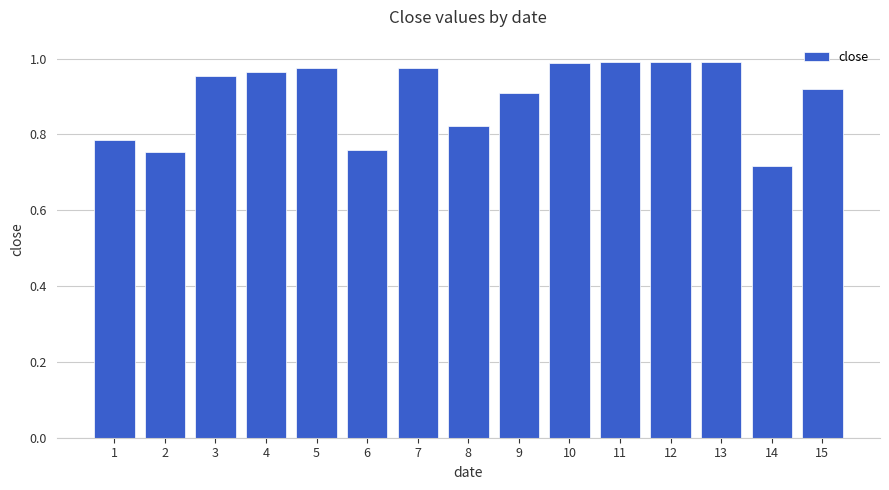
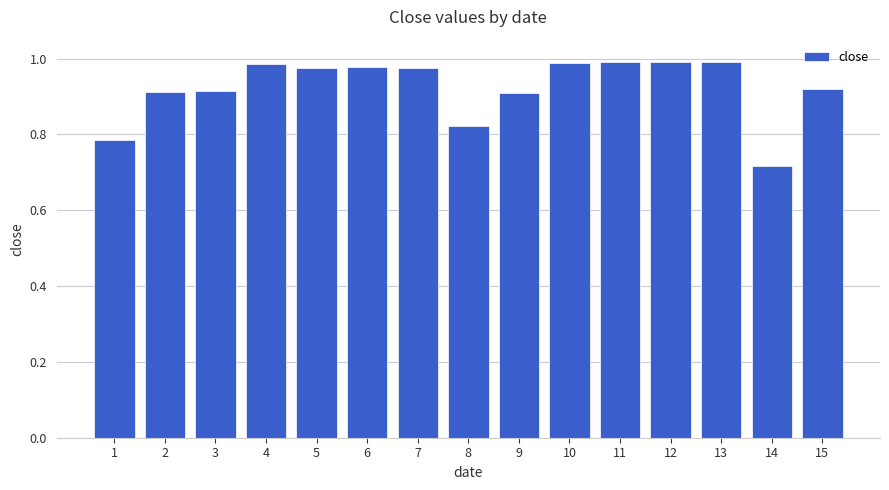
  {
    "1": 0.79,
-   "2": 0.75,
-   "3": 0.95,
-   "4": 0.96,
+   "2": 0.91,
+   "3": 0.91,
+   "4": 0.99,
    "5": 0.98,
-   "6": 0.76,
+   "6": 0.98,
    "7": 0.98,
    "8": 0.82,
    "9": 0.91,
    "10": 0.99,
    "11": 0.99,
    "12": 0.99,
    "13": 0.99,
    "14": 0.72,
    "15": 0.92
  }
